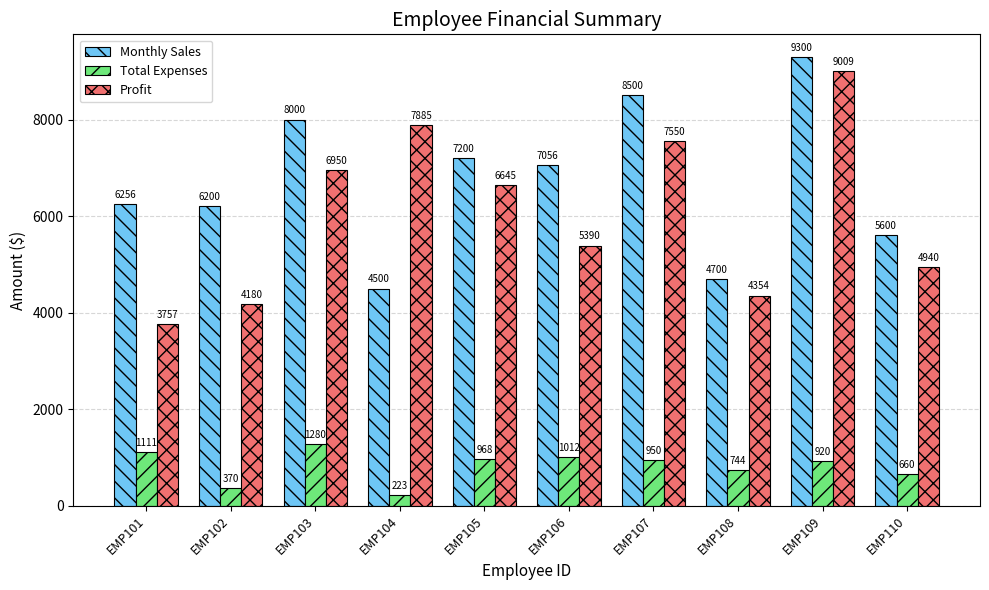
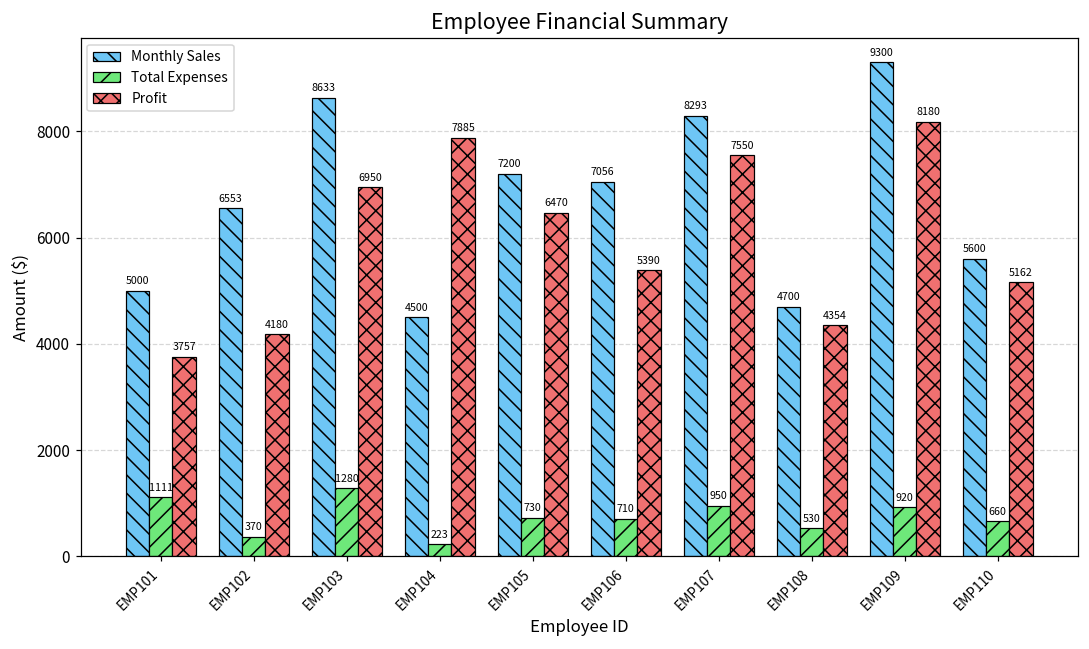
  {
    "Monthly Sales": {
-     "EMP101": 6256,
-     "EMP102": 6200,
-     "EMP103": 8000,
+     "EMP101": 5000,
+     "EMP102": 6553,
+     "EMP103": 8633,
      "EMP104": 4500,
      "EMP105": 7200,
      "EMP106": 7056,
-     "EMP107": 8500,
+     "EMP107": 8293,
      "EMP108": 4700,
      "EMP109": 9300,
      "EMP110": 5600
    },
    "Total Expenses": {
      "EMP101": 1111,
      "EMP102": 370,
      "EMP103": 1280,
      "EMP104": 223,
-     "EMP105": 968,
-     "EMP106": 1012,
+     "EMP105": 730,
+     "EMP106": 710,
      "EMP107": 950,
-     "EMP108": 744,
+     "EMP108": 530,
      "EMP109": 920,
      "EMP110": 660
    },
    "Profit": {
      "EMP101": 3757,
      "EMP102": 4180,
      "EMP103": 6950,
      "EMP104": 7885,
-     "EMP105": 6645,
+     "EMP105": 6470,
      "EMP106": 5390,
      "EMP107": 7550,
      "EMP108": 4354,
-     "EMP109": 9009,
-     "EMP110": 4940
+     "EMP109": 8180,
+     "EMP110": 5162
    }
  }
